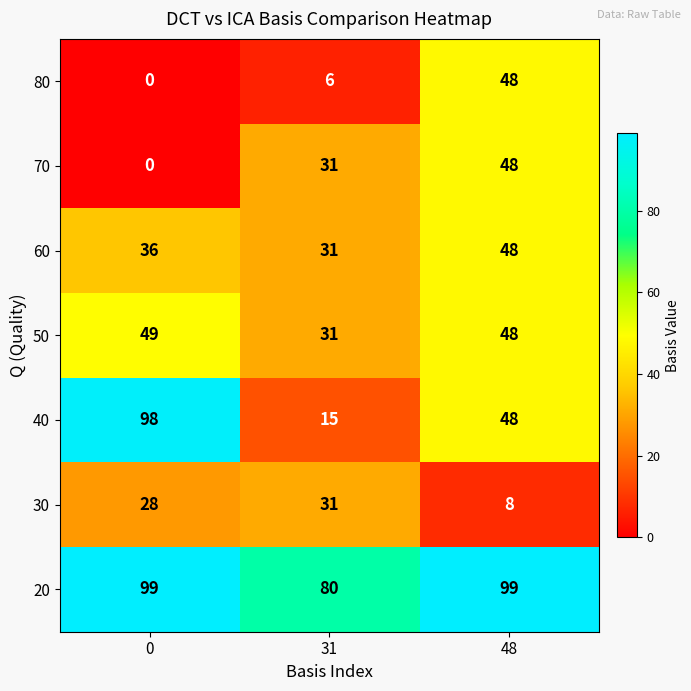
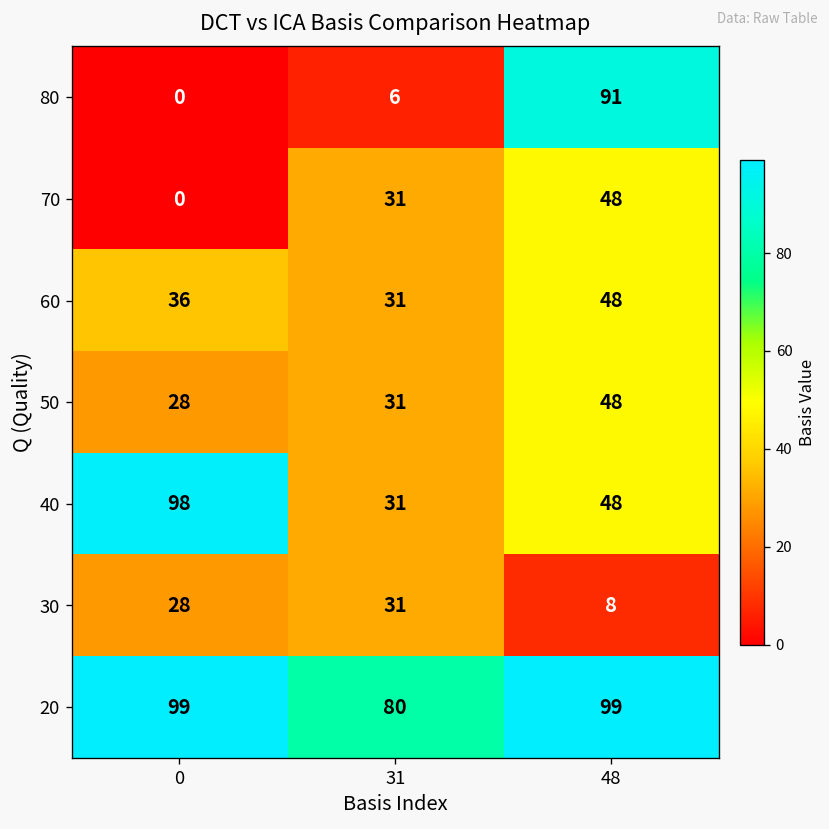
  {
    "80": {
      "0": 0,
      "31": 6,
-     "48": 48
+     "48": 91
    },
    "70": {
      "0": 0,
      "31": 31,
      "48": 48
    },
    "60": {
      "0": 36,
      "31": 31,
      "48": 48
    },
    "50": {
-     "0": 49,
+     "0": 28,
      "31": 31,
      "48": 48
    },
    "40": {
      "0": 98,
-     "31": 15,
+     "31": 31,
      "48": 48
    },
    "30": {
      "0": 28,
      "31": 31,
      "48": 8
    },
    "20": {
      "0": 99,
      "31": 80,
      "48": 99
    }
  }
